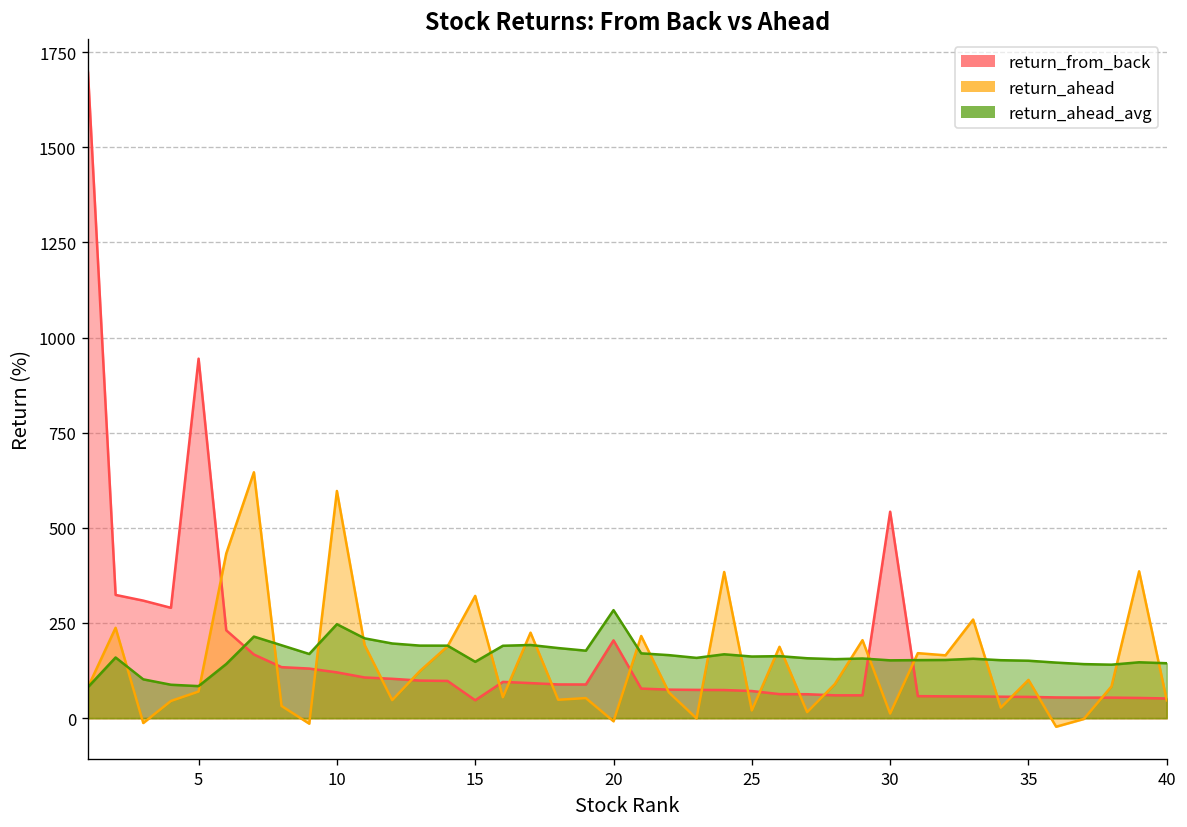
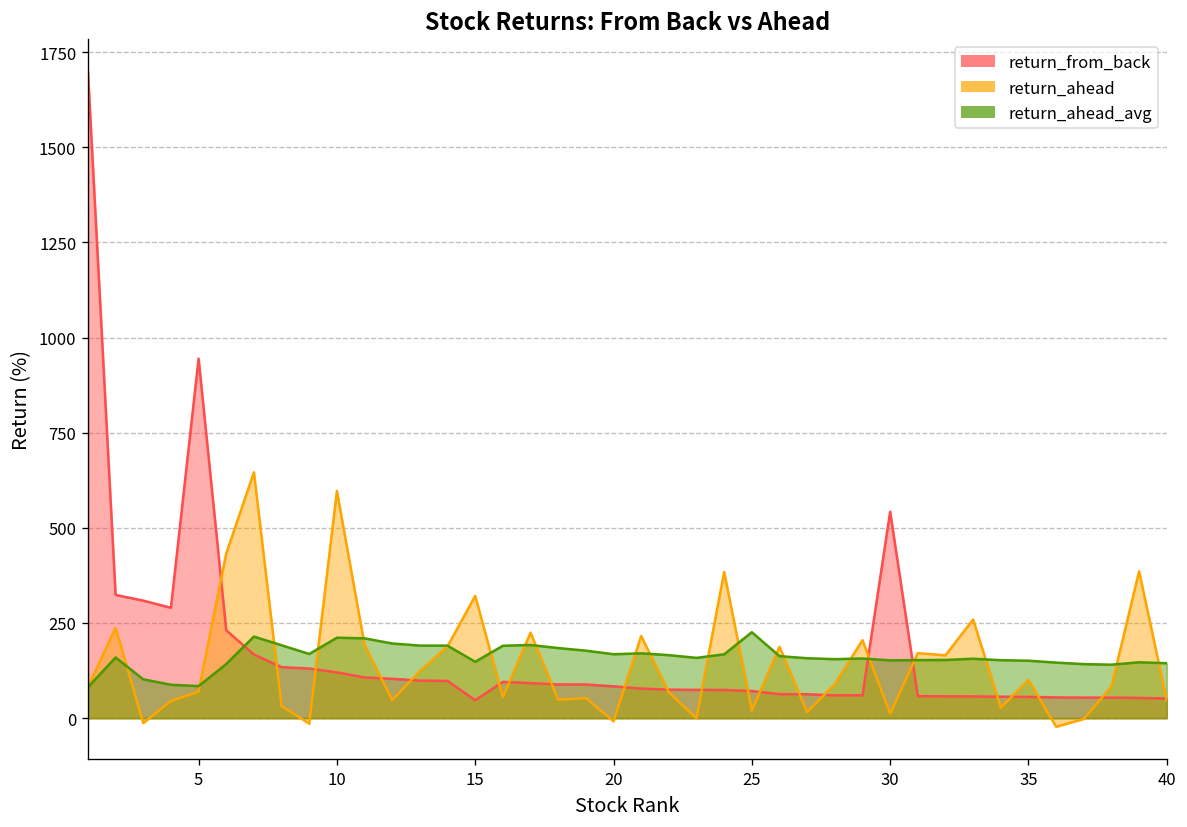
  {
    "return_from_back": {
      "5": 940,
      "10": 120,
      "15": 50,
-     "20": 200,
+     "20": 80,
      "25": 70,
      "30": 540,
      "35": 60
    },
    "return_ahead_avg": {
      "5": 80,
-     "10": 250,
+     "10": 210,
      "15": 150,
-     "20": 280,
-     "25": 160,
+     "20": 170,
+     "25": 230,
      "30": 150,
      "35": 150,
      "40": 140
    }
  }
